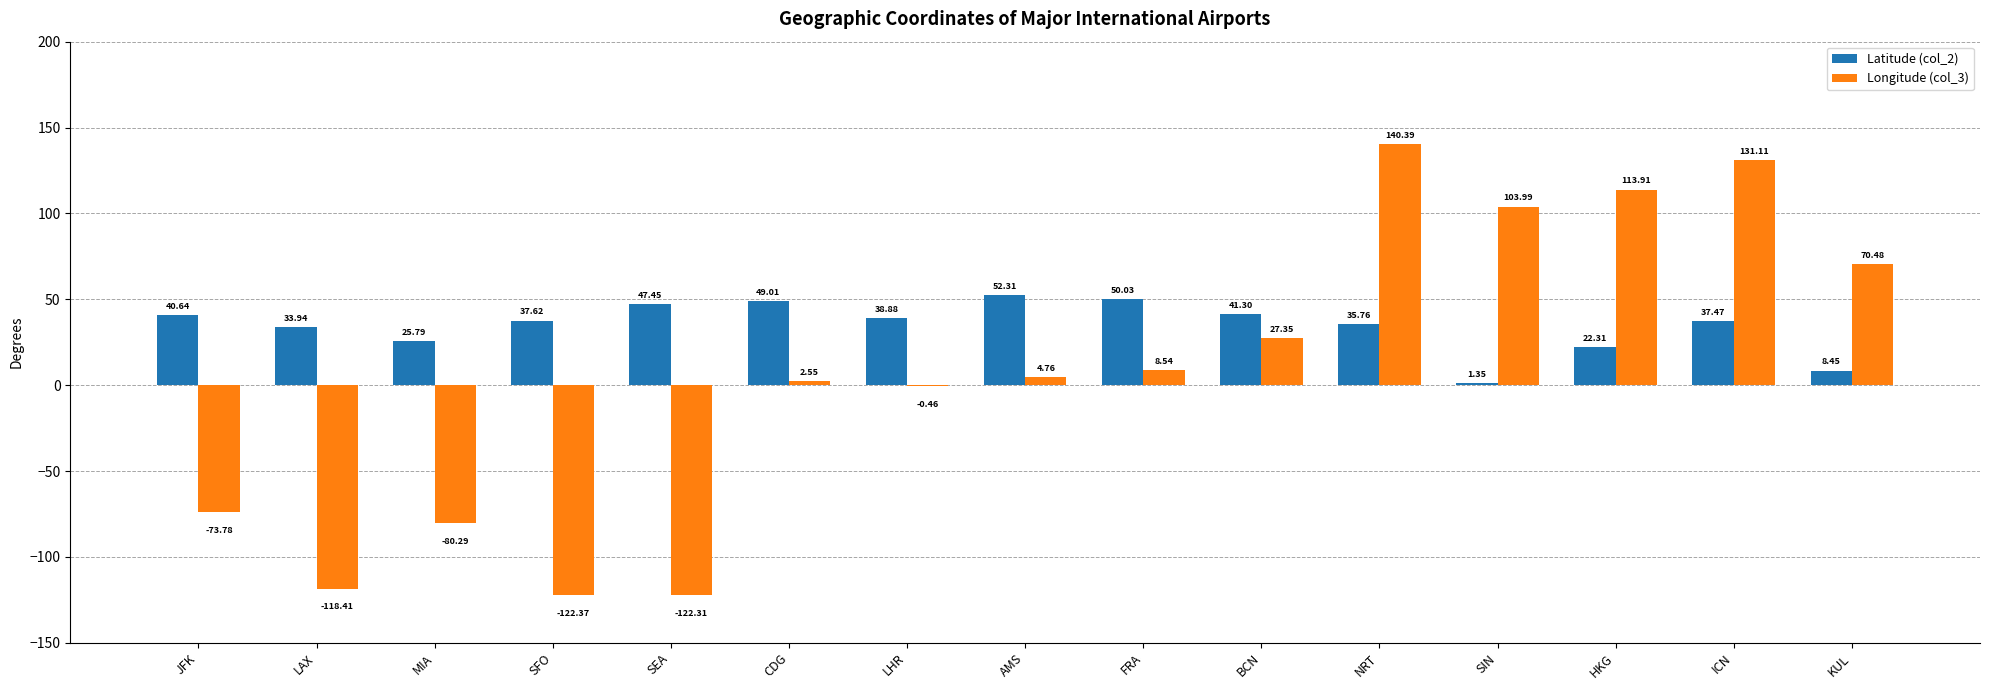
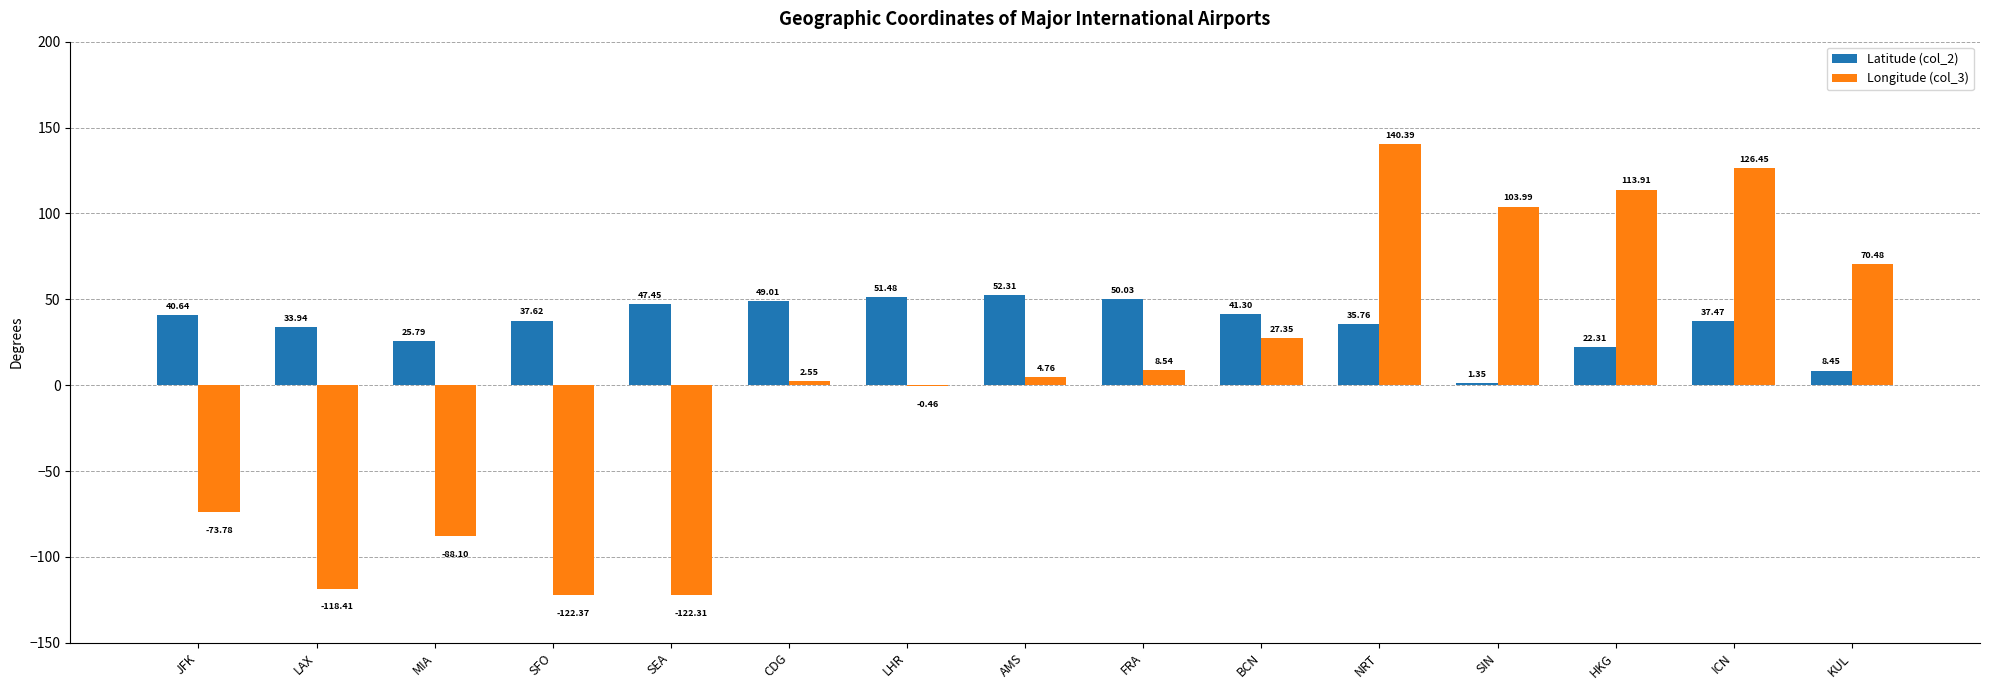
  {
    "Latitude (col_2)": {
      "JFK": 40.64,
      "LAX": 33.94,
      "MIA": 25.79,
      "SFO": 37.62,
      "SEA": 47.45,
      "CDG": 49.01,
-     "LHR": 38.88,
+     "LHR": 51.48,
      "AMS": 52.31,
      "FRA": 50.03,
      "BCN": 41.30,
      "NRT": 35.76,
      "SIN": 1.35,
      "HKG": 22.31,
      "ICN": 37.47,
      "KUL": 8.45
    },
    "Longitude (col_3)": {
      "JFK": -73.78,
      "LAX": -118.41,
-     "MIA": -80.29,
+     "MIA": -88.10,
      "SFO": -122.37,
      "SEA": -122.31,
      "CDG": 2.55,
      "LHR": -0.46,
      "AMS": 4.76,
      "FRA": 8.54,
      "BCN": 27.35,
      "NRT": 140.39,
      "SIN": 103.99,
      "HKG": 113.91,
-     "ICN": 131.11,
+     "ICN": 126.45,
      "KUL": 70.48
    }
  }
